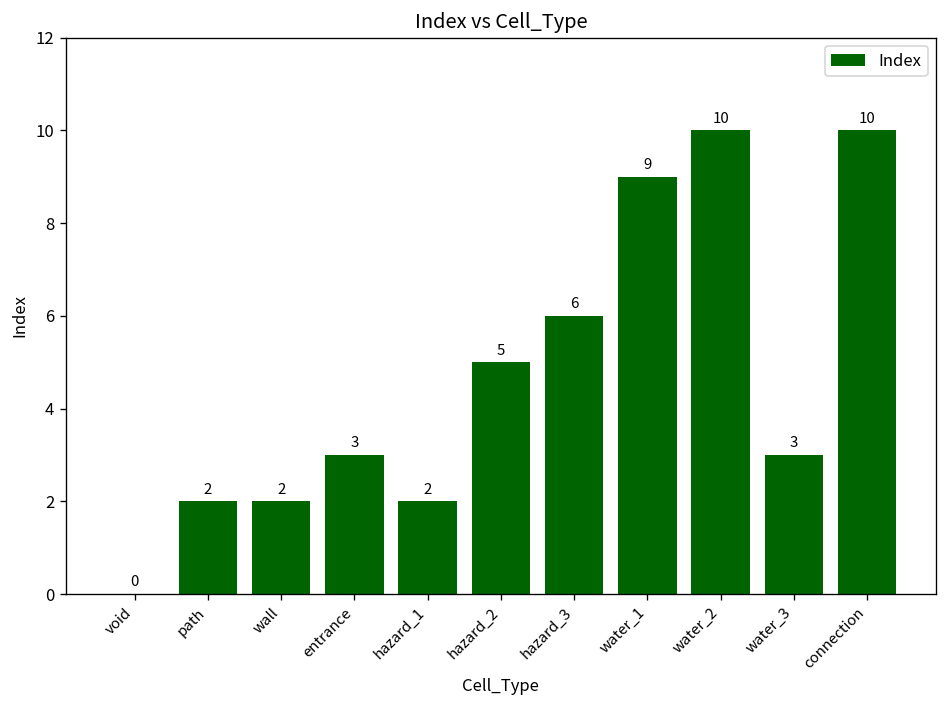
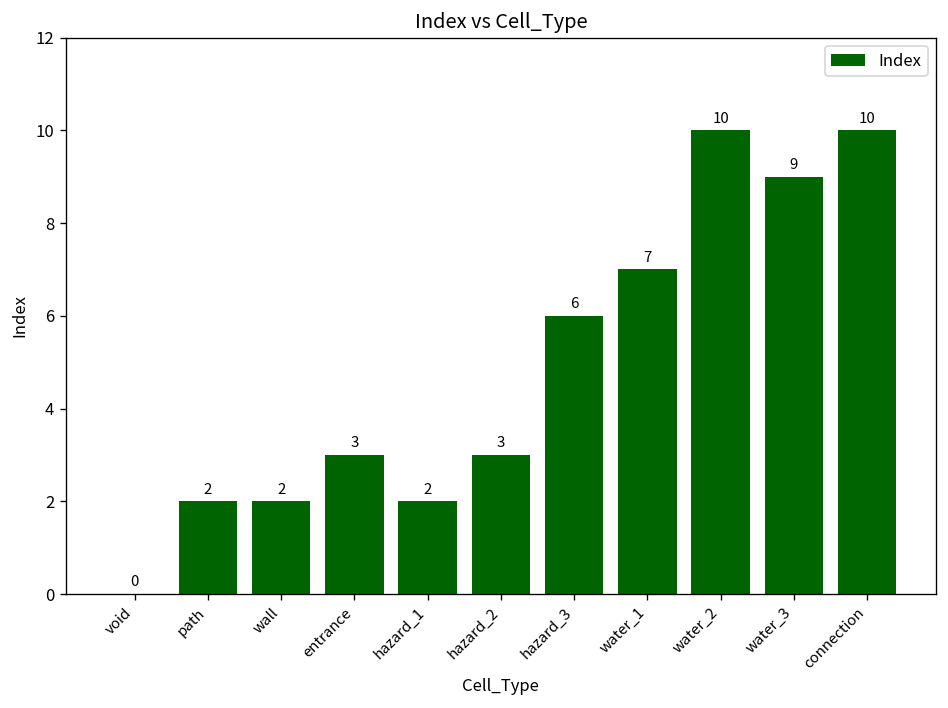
  {
    "void": 0,
    "path": 2,
    "wall": 2,
    "entrance": 3,
    "hazard_1": 2,
-   "hazard_2": 5,
+   "hazard_2": 3,
    "hazard_3": 6,
-   "water_1": 9,
+   "water_1": 7,
    "water_2": 10,
-   "water_3": 3,
+   "water_3": 9,
    "connection": 10
  }
